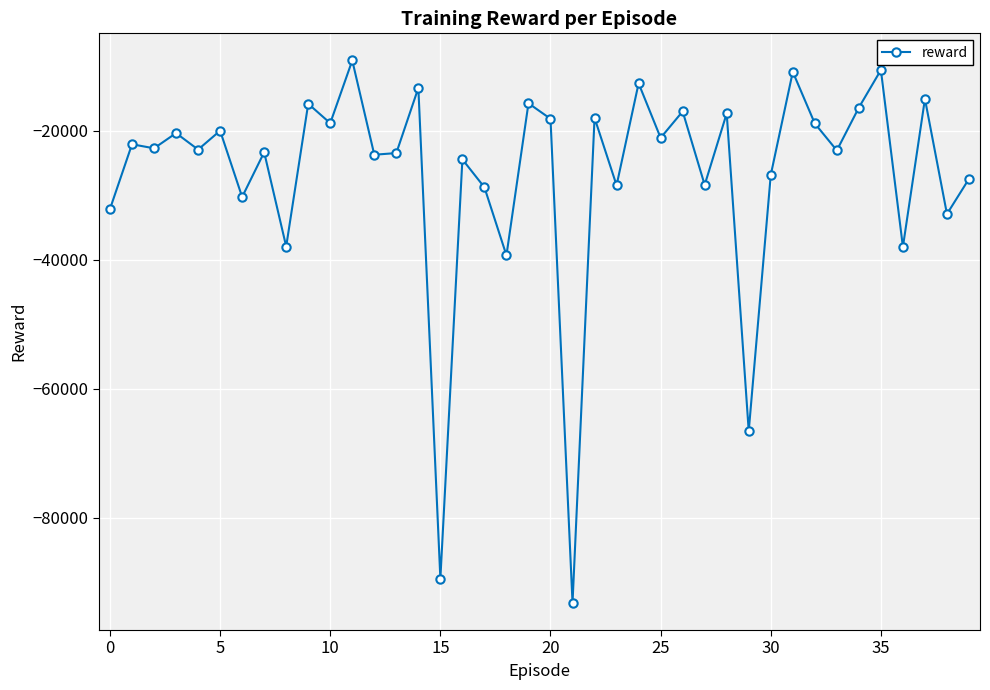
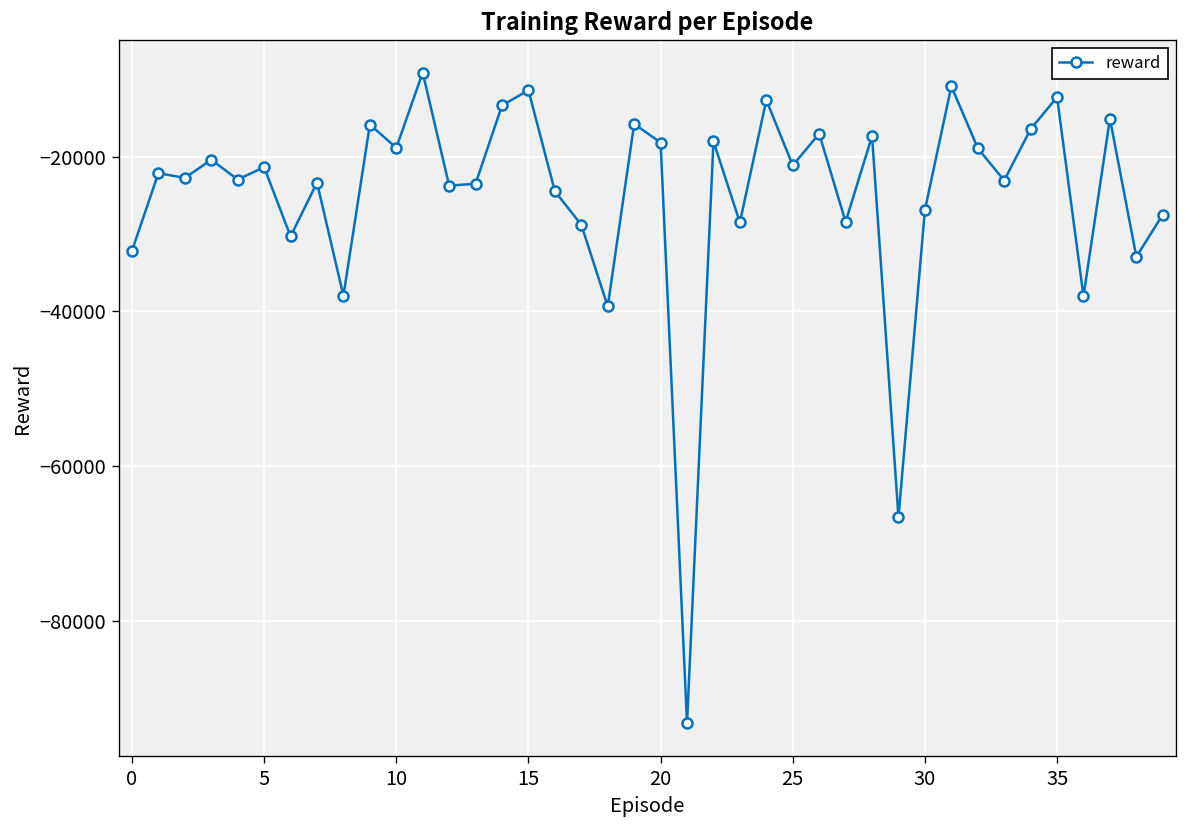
  {
    "0": -32000,
-   "5": -20000,
+   "5": -21000,
    "10": -19000,
-   "15": -89000,
+   "15": -11000,
    "20": -18000,
    "25": -21000,
    "30": -27000,
-   "35": -11000
+   "35": -12000
  }
